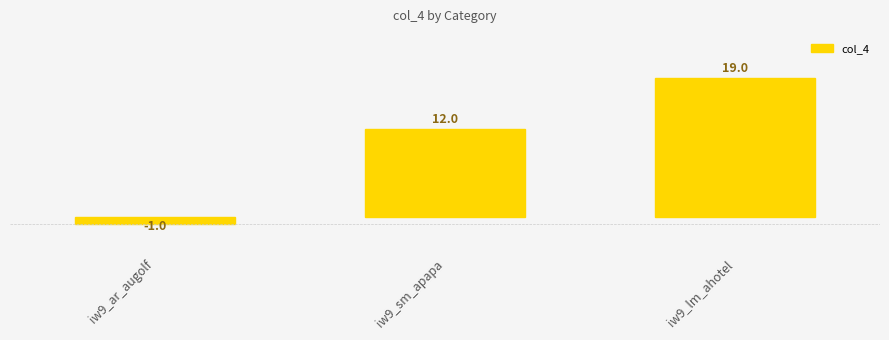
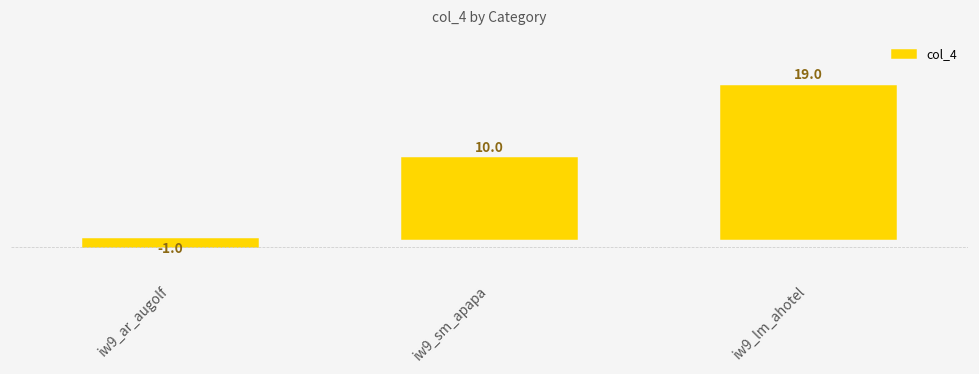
  {
    "iw9_ar_augolf": -1.0,
-   "iw9_sm_apapa": 12.0,
+   "iw9_sm_apapa": 10.0,
    "iw9_lm_ahotel": 19.0
  }
